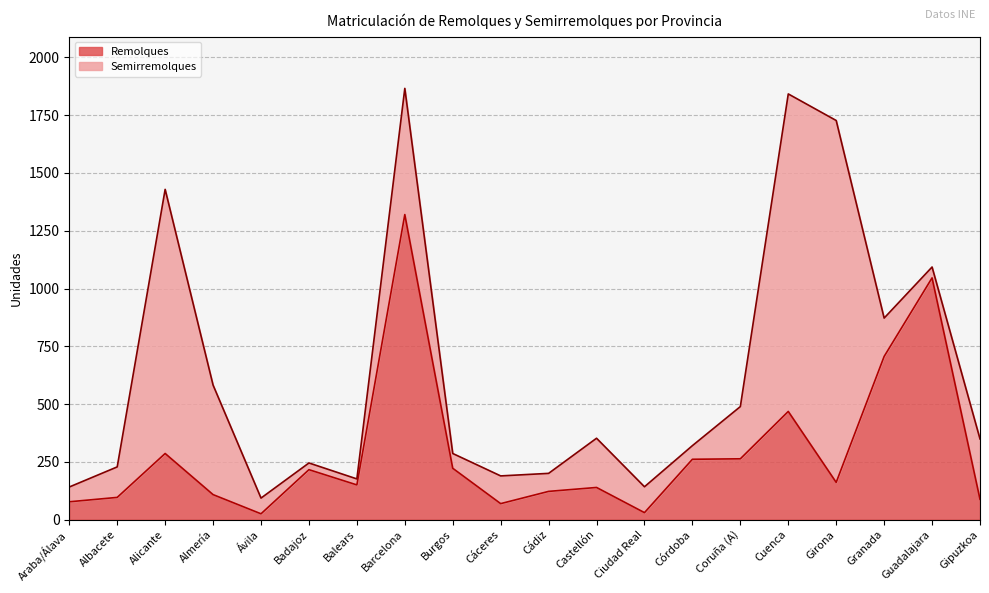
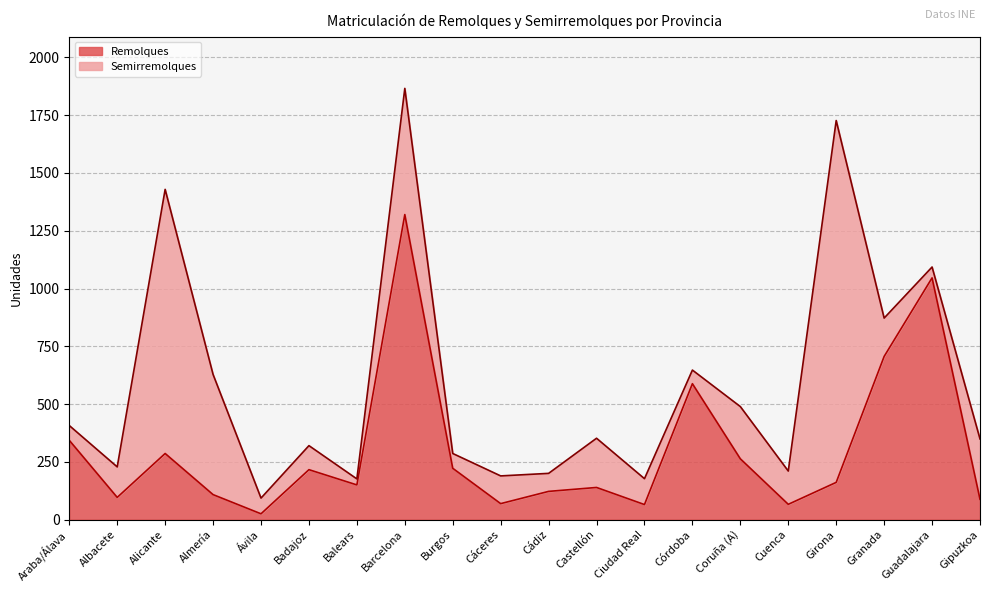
  {
    "Remolques": {
-     "Araba/Álava": 80,
+     "Araba/Álava": 340,
      "Albacete": 100,
      "Alicante": 290,
      "Almería": 110,
      "Ávila": 30,
      "Badajoz": 220,
      "Balears": 150,
      "Barcelona": 1320,
      "Burgos": 220,
      "Cáceres": 70,
      "Cádiz": 120,
      "Castellón": 140,
-     "Ciudad Real": 30,
-     "Córdoba": 260,
+     "Ciudad Real": 70,
+     "Córdoba": 590,
      "Coruña (A)": 260,
-     "Cuenca": 470,
+     "Cuenca": 70,
      "Girona": 160,
      "Granada": 710,
      "Guadalajara": 1050,
      "Gipuzkoa": 90
    },
    "Semirremolques": {
      "Araba/Álava": 60,
      "Albacete": 130,
      "Alicante": 1140,
-     "Almería": 470,
+     "Almería": 520,
      "Ávila": 70,
-     "Badajoz": 30,
+     "Badajoz": 100,
      "Balears": 30,
      "Barcelona": 550,
      "Burgos": 60,
      "Cáceres": 120,
      "Cádiz": 80,
      "Castellón": 210,
      "Ciudad Real": 110,
      "Córdoba": 60,
      "Coruña (A)": 230,
-     "Cuenca": 1370,
+     "Cuenca": 140,
      "Girona": 1570,
      "Granada": 170,
      "Guadalajara": 50,
      "Gipuzkoa": 260
    }
  }
